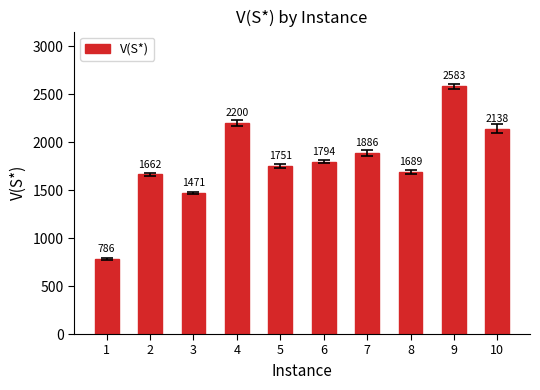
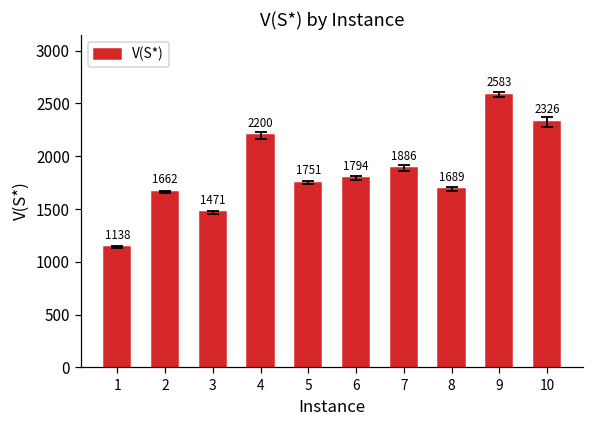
  {
    "V(S*)": {
-     "1": 786,
+     "1": 1138,
      "2": 1662,
      "3": 1471,
      "5": 1751,
      "6": 1794,
      "7": 1886,
      "8": 1689,
      "9": 2583,
-     "10": 2138
+     "10": 2326
    }
  }
